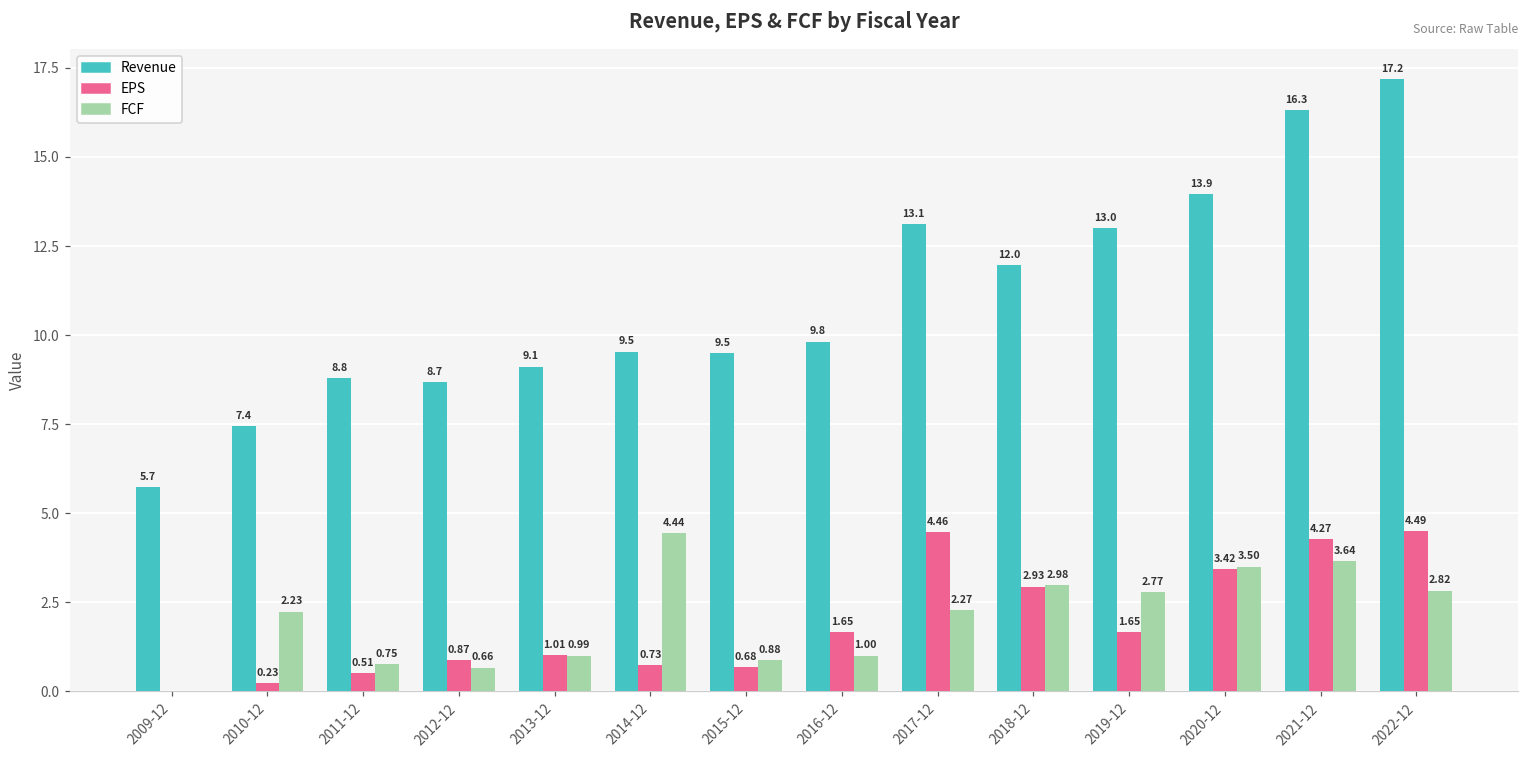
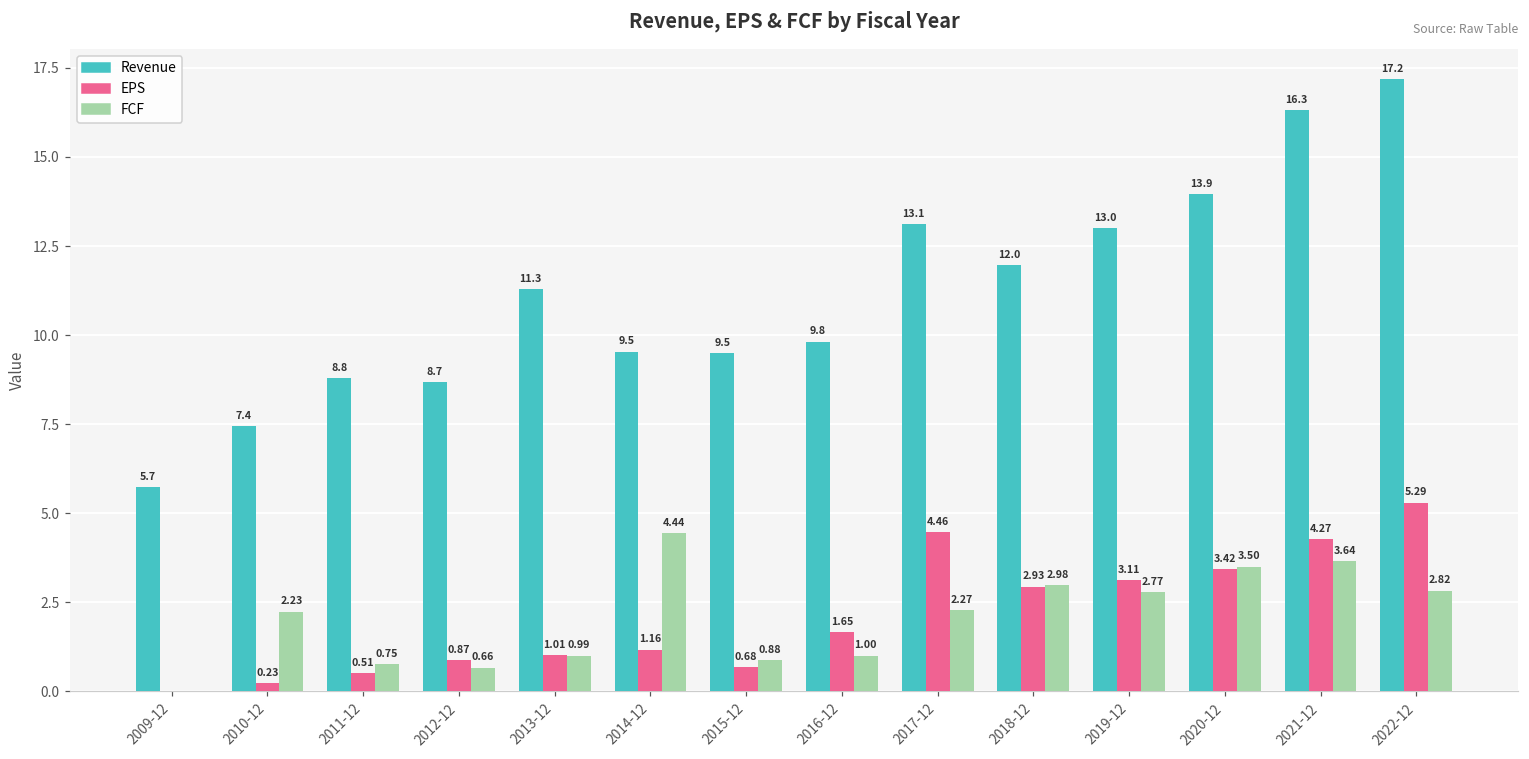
  {
    "Revenue": {
      "2009-12": 5.7,
      "2010-12": 7.4,
      "2011-12": 8.8,
      "2012-12": 8.7,
-     "2013-12": 9.1,
+     "2013-12": 11.3,
      "2014-12": 9.5,
      "2015-12": 9.5,
      "2016-12": 9.8,
      "2017-12": 13.1,
      "2018-12": 12.0,
      "2019-12": 13.0,
      "2020-12": 13.9,
      "2021-12": 16.3,
      "2022-12": 17.2
    },
    "EPS": {
      "2010-12": 0.23,
      "2011-12": 0.51,
      "2012-12": 0.87,
      "2013-12": 1.01,
-     "2014-12": 0.73,
+     "2014-12": 1.16,
      "2015-12": 0.68,
      "2016-12": 1.65,
      "2017-12": 4.46,
      "2018-12": 2.93,
-     "2019-12": 1.65,
+     "2019-12": 3.11,
      "2020-12": 3.42,
      "2021-12": 4.27,
-     "2022-12": 4.49
+     "2022-12": 5.29
    },
    "FCF": {
      "2010-12": 2.23,
      "2011-12": 0.75,
      "2012-12": 0.66,
      "2013-12": 0.99,
      "2014-12": 4.44,
      "2015-12": 0.88,
      "2016-12": 1.00,
      "2017-12": 2.27,
      "2018-12": 2.98,
      "2019-12": 2.77,
      "2020-12": 3.50,
      "2021-12": 3.64,
      "2022-12": 2.82
    }
  }
